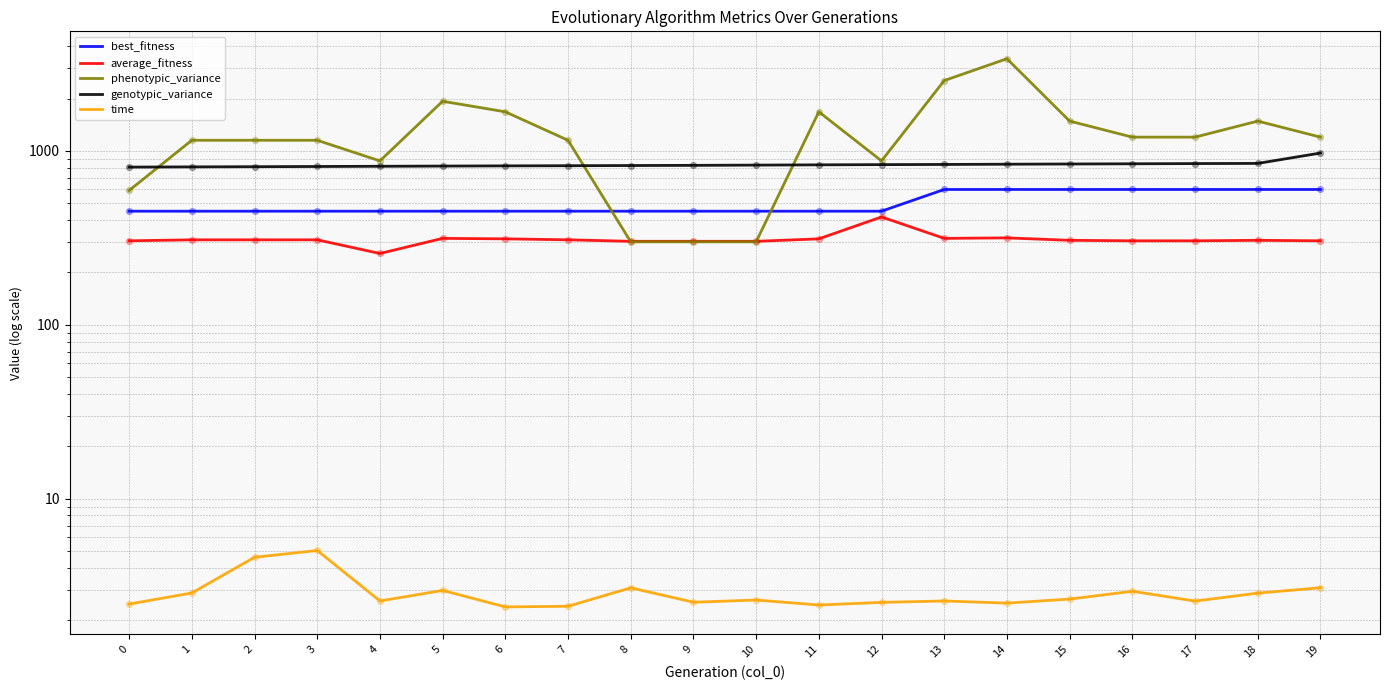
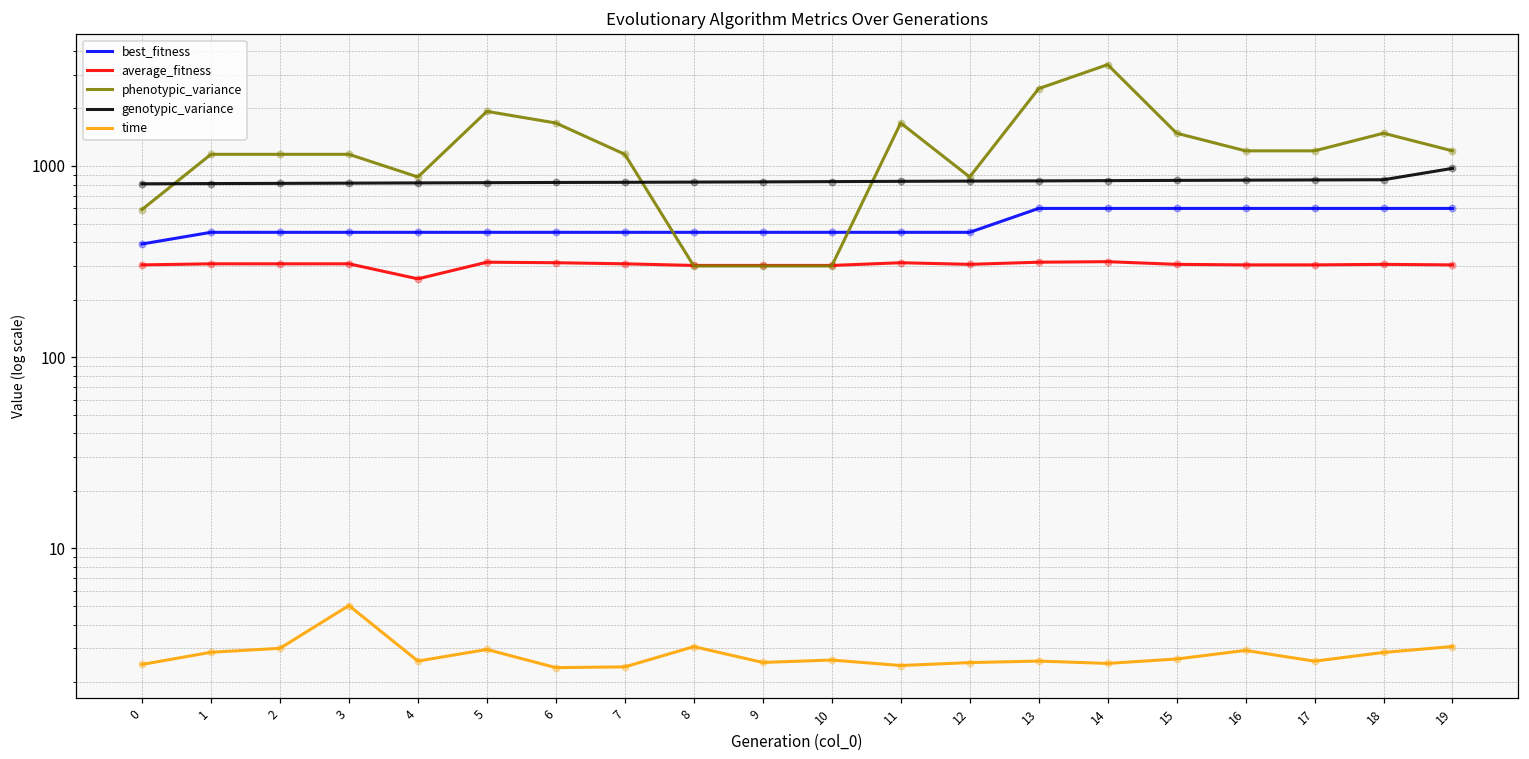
  {
    "best_fitness": {
-     "0": 450,
+     "0": 390,
      "1": 450,
      "2": 450,
      "3": 450,
      "4": 450,
      "5": 450,
      "6": 450,
      "7": 450,
      "8": 450,
      "9": 450,
      "10": 450,
      "11": 450,
      "12": 450,
      "13": 600,
      "14": 600,
      "15": 600,
      "16": 600,
      "17": 600,
      "18": 600,
      "19": 600
    },
    "average_fitness": {
      "0": 300,
      "1": 310,
      "2": 310,
      "3": 310,
      "4": 260,
      "5": 310,
      "6": 310,
      "7": 310,
      "11": 310,
-     "12": 420,
+     "12": 310,
      "13": 310,
      "14": 320,
      "15": 310,
      "16": 300,
      "17": 300,
      "18": 310,
      "19": 300
    },
    "phenotypic_variance": {
      "0": 590,
      "1": 1200,
      "2": 1200,
      "3": 1200,
      "4": 900,
      "5": 1900,
      "6": 1700,
      "7": 1200,
      "11": 1700,
      "12": 900,
      "13": 2500,
      "14": 3400,
      "15": 1500,
      "16": 1200,
      "17": 1200,
      "18": 1500,
      "19": 1200
    },
    "genotypic_variance": {
      "0": 800,
      "1": 800,
      "2": 800,
      "3": 800,
      "4": 800,
      "5": 800,
      "6": 800,
      "7": 800,
      "8": 800,
      "9": 800,
      "10": 800,
      "11": 800,
      "12": 800,
      "13": 800,
      "14": 800,
      "15": 800,
      "16": 800,
      "17": 800,
      "18": 800,
      "19": 1000
    },
    "time": {
      "0": 2.5,
      "1": 2.9,
-     "2": 4.6,
+     "2": 3.0,
      "3": 5.0,
      "4": 2.6,
      "5": 3.0,
      "6": 2.4,
      "7": 2.4,
      "8": 3.1,
      "9": 2.5,
      "10": 2.6,
      "11": 2.4,
      "12": 2.5,
      "13": 2.6,
      "14": 2.5,
      "15": 2.6,
      "16": 2.9,
      "17": 2.6,
      "18": 2.9,
      "19": 3.1
    }
  }
